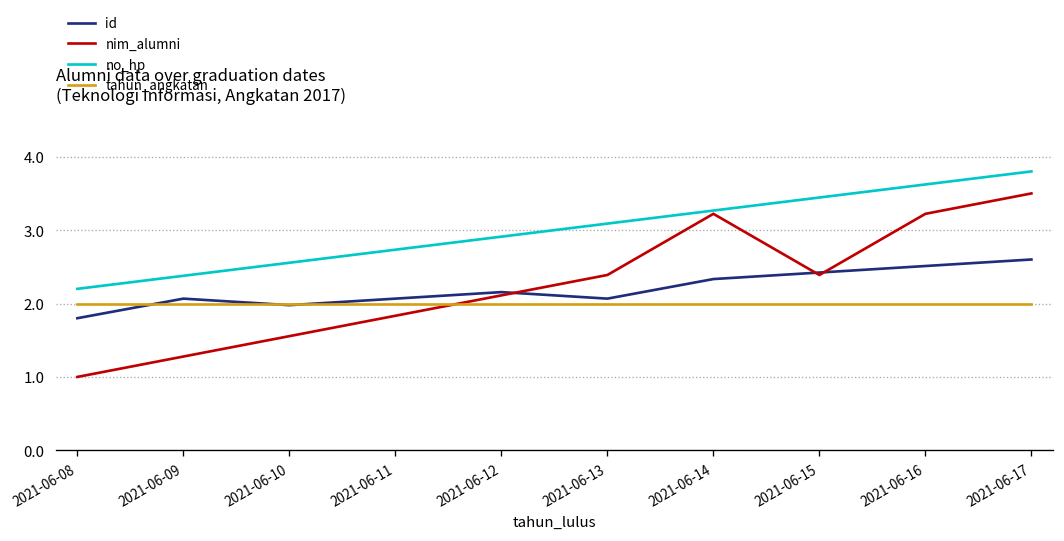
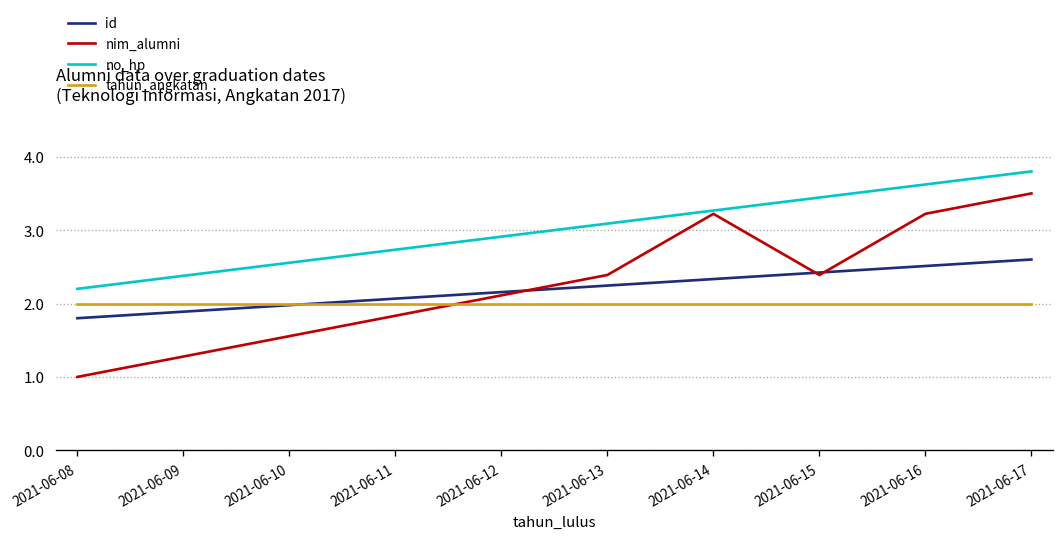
  {
    "id": {
      "2021-06-08": 1.8,
-     "2021-06-09": 2.1,
+     "2021-06-09": 1.9,
      "2021-06-11": 2.1,
      "2021-06-12": 2.2,
-     "2021-06-13": 2.1,
+     "2021-06-13": 2.2,
      "2021-06-14": 2.3,
      "2021-06-16": 2.5,
      "2021-06-17": 2.6
    },
    "nim_alumni": {
      "2021-06-08": 1.0,
      "2021-06-09": 1.3,
      "2021-06-10": 1.6,
      "2021-06-11": 1.8,
      "2021-06-12": 2.1,
      "2021-06-13": 2.4,
      "2021-06-14": 3.2,
      "2021-06-16": 3.2,
      "2021-06-17": 3.5
    },
    "no_hp": {
      "2021-06-08": 2.2,
      "2021-06-09": 2.4,
      "2021-06-10": 2.6,
      "2021-06-11": 2.7,
      "2021-06-12": 2.9,
      "2021-06-13": 3.1,
      "2021-06-14": 3.3,
      "2021-06-15": 3.4,
      "2021-06-16": 3.6,
      "2021-06-17": 3.8
    },
    "tahun_angkatan": {
      "2021-06-08": 2.0,
      "2021-06-09": 2.0,
      "2021-06-11": 2.0,
      "2021-06-12": 2.0,
      "2021-06-13": 2.0,
      "2021-06-14": 2.0,
      "2021-06-15": 2.0,
      "2021-06-16": 2.0,
      "2021-06-17": 2.0
    }
  }
